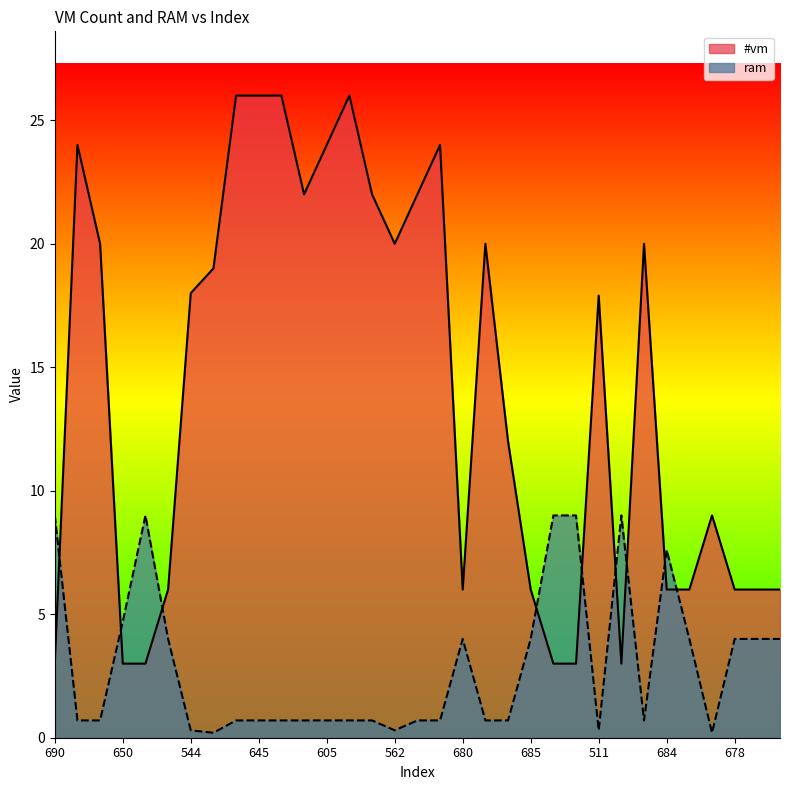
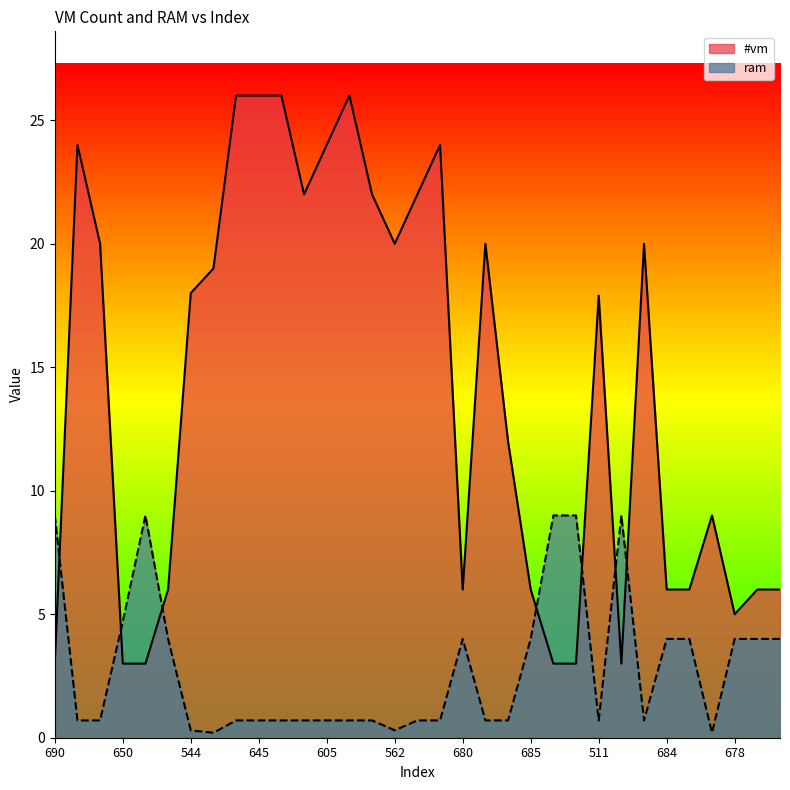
  {
    "#vm": {
      "690": 3,
      "650": 3,
      "544": 18,
      "645": 26,
      "605": 24,
      "562": 20,
      "680": 6,
      "685": 6,
      "511": 18,
      "684": 6,
-     "678": 6
+     "678": 5
    },
    "ram": {
      "690": 9.0,
      "650": 4.7,
      "544": 0.3,
      "645": 0.7,
      "605": 0.7,
      "562": 0.3,
      "680": 4.0,
      "685": 4.0,
-     "511": 0.3,
-     "684": 7.6,
+     "511": 0.7,
+     "684": 4.0,
      "678": 4.0
    }
  }
